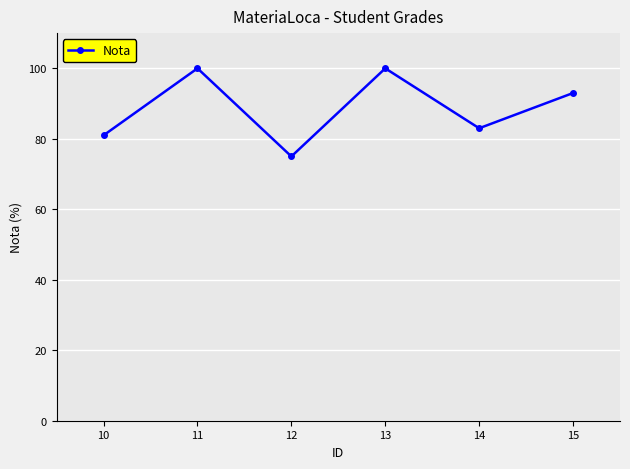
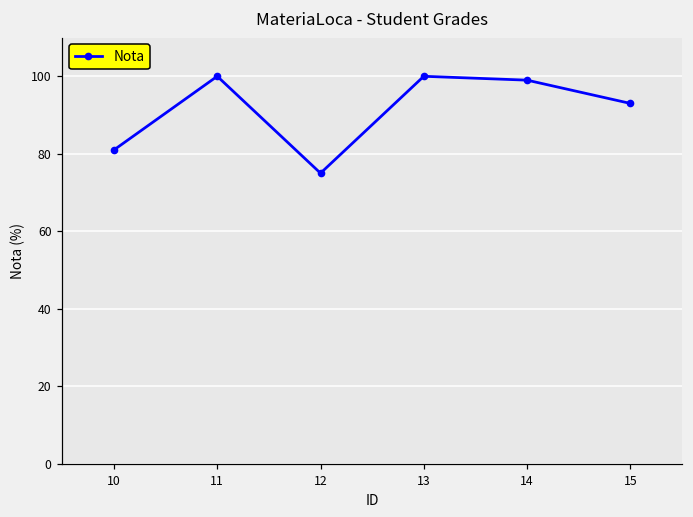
  {
    "10": 81,
    "11": 100,
    "12": 75,
    "13": 100,
-   "14": 83,
+   "14": 99,
    "15": 93
  }
